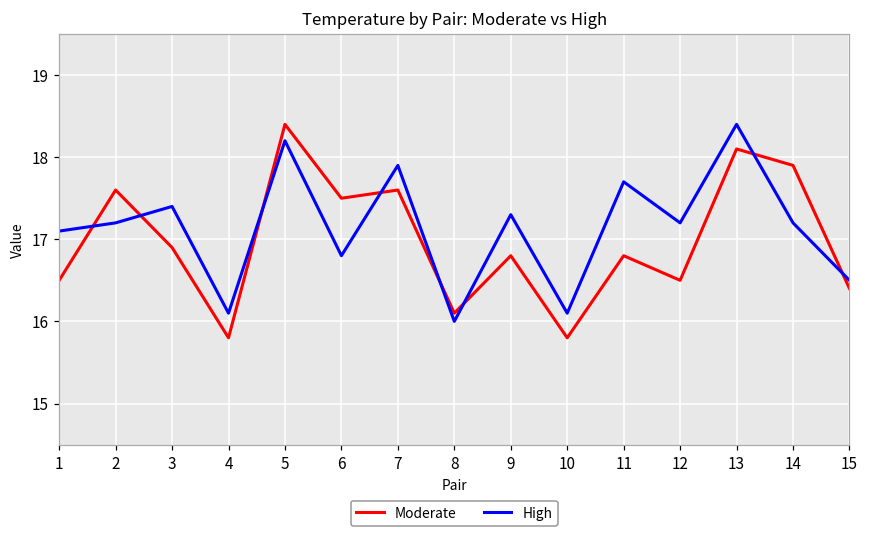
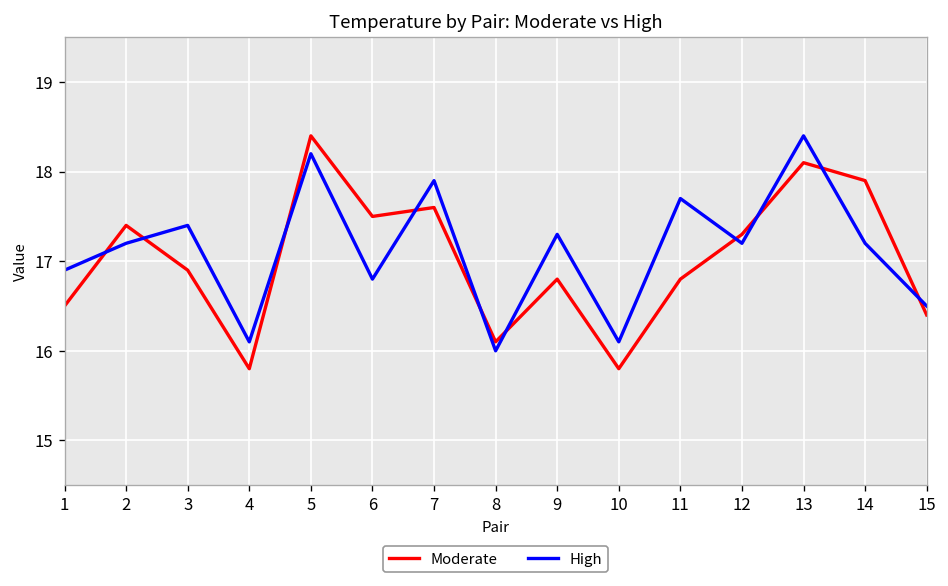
  {
    "Moderate": {
      "1": 16.5,
-     "2": 17.6,
+     "2": 17.4,
      "3": 16.9,
      "4": 15.8,
      "5": 18.4,
      "6": 17.5,
      "7": 17.6,
      "8": 16.1,
      "9": 16.8,
      "10": 15.8,
      "11": 16.8,
-     "12": 16.5,
+     "12": 17.3,
      "13": 18.1,
      "14": 17.9,
      "15": 16.4
    },
    "High": {
-     "1": 17.1,
+     "1": 16.9,
      "2": 17.2,
      "3": 17.4,
      "4": 16.1,
      "5": 18.2,
      "6": 16.8,
      "7": 17.9,
      "8": 16.0,
      "9": 17.3,
      "10": 16.1,
      "11": 17.7,
      "12": 17.2,
      "13": 18.4,
      "14": 17.2,
      "15": 16.5
    }
  }
